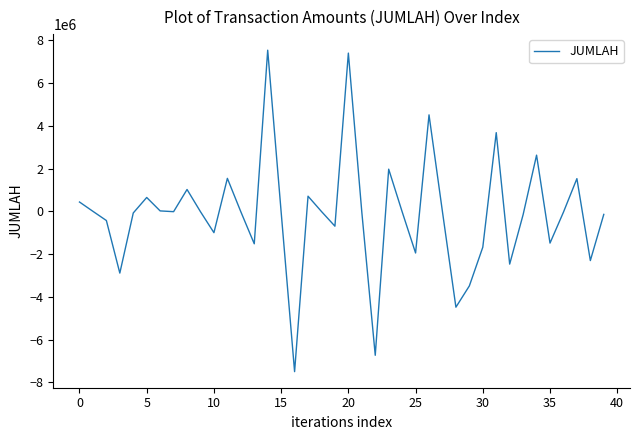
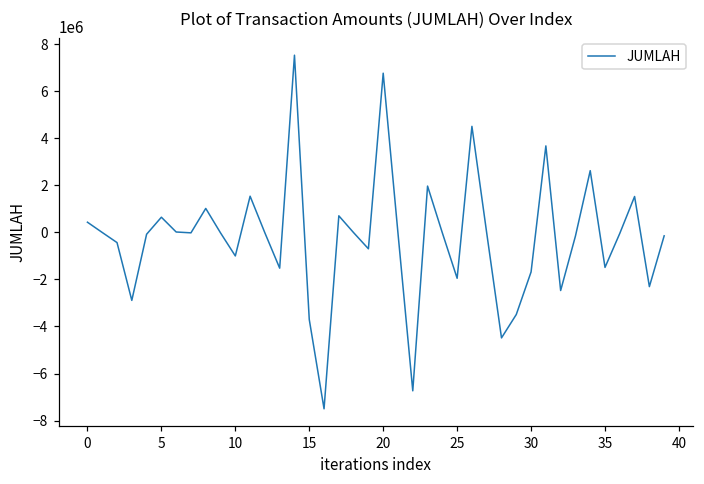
  {
    "0": 400000,
    "5": 600000,
    "10": -1000000,
-   "15": 0,
-   "20": 7400000,
+   "15": -3700000,
+   "20": 6800000,
    "25": -2000000,
    "30": -1700000,
    "35": -1500000
  }
